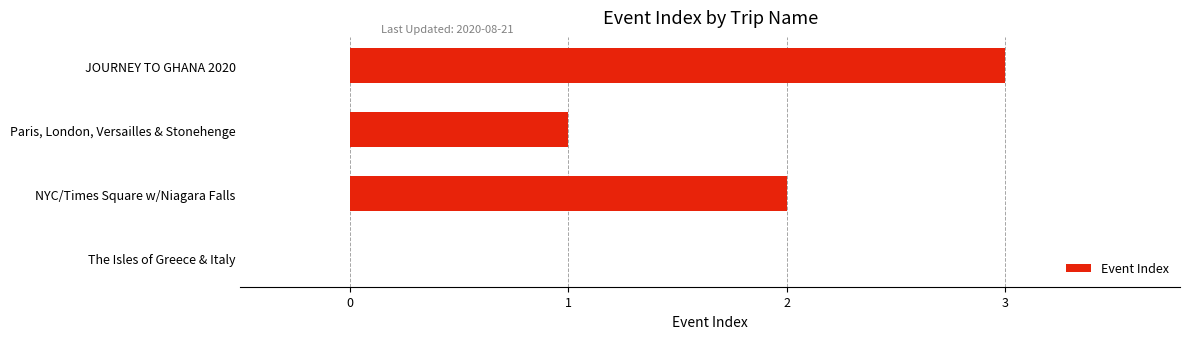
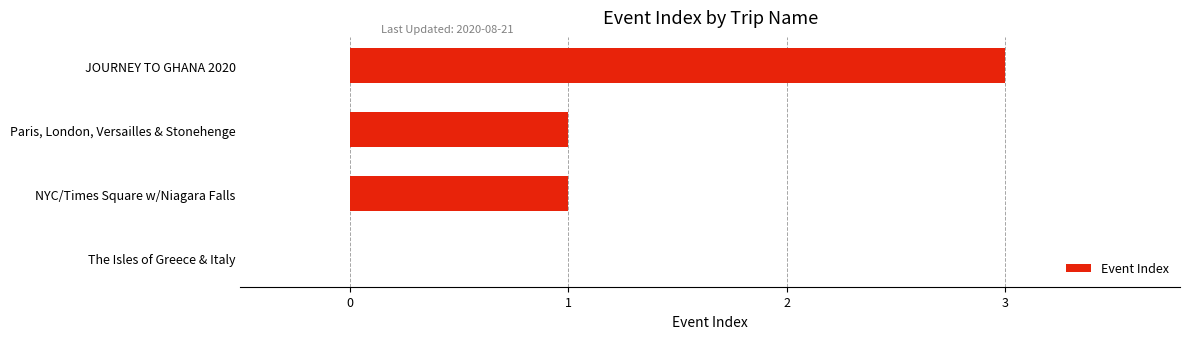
  {
    "JOURNEY TO GHANA 2020": 3,
    "Paris, London, Versailles & Stonehenge": 1,
-   "NYC/Times Square w/Niagara Falls": 2,
+   "NYC/Times Square w/Niagara Falls": 1,
    "The Isles of Greece & Italy": 0
  }
